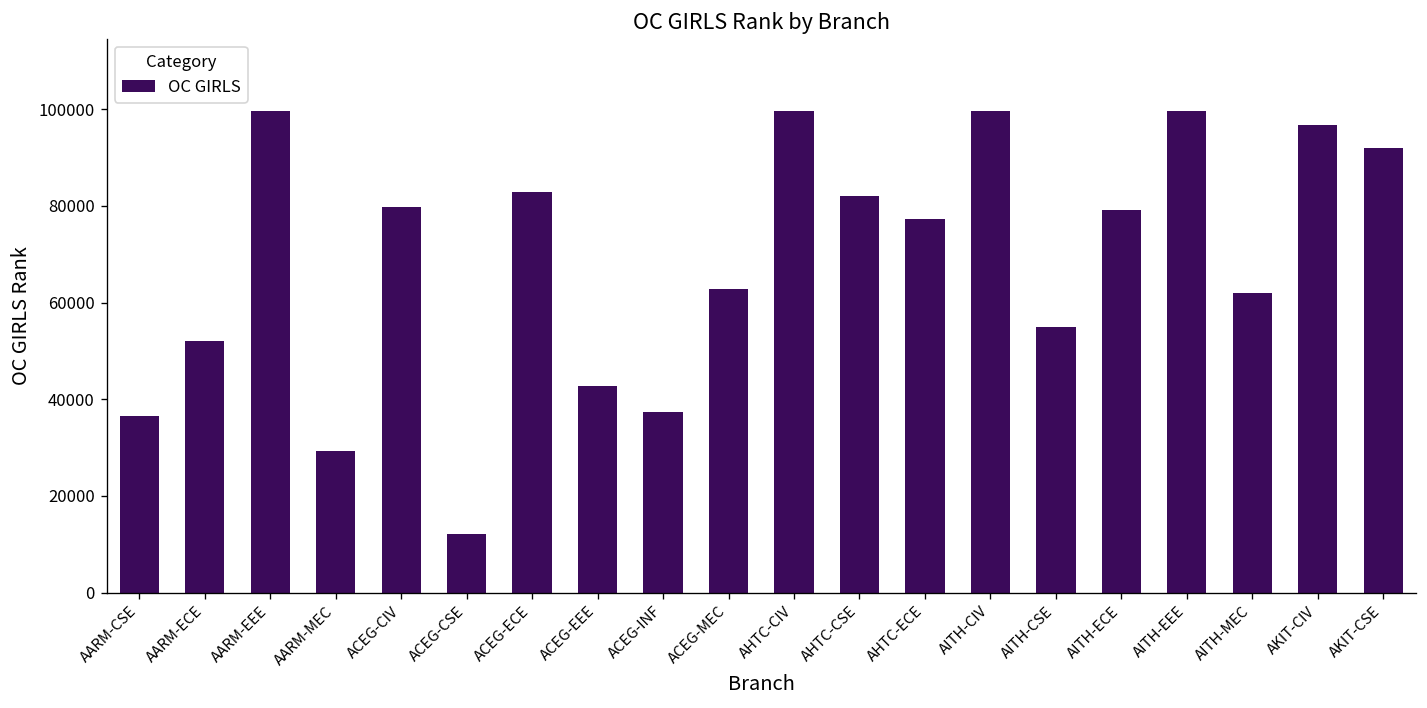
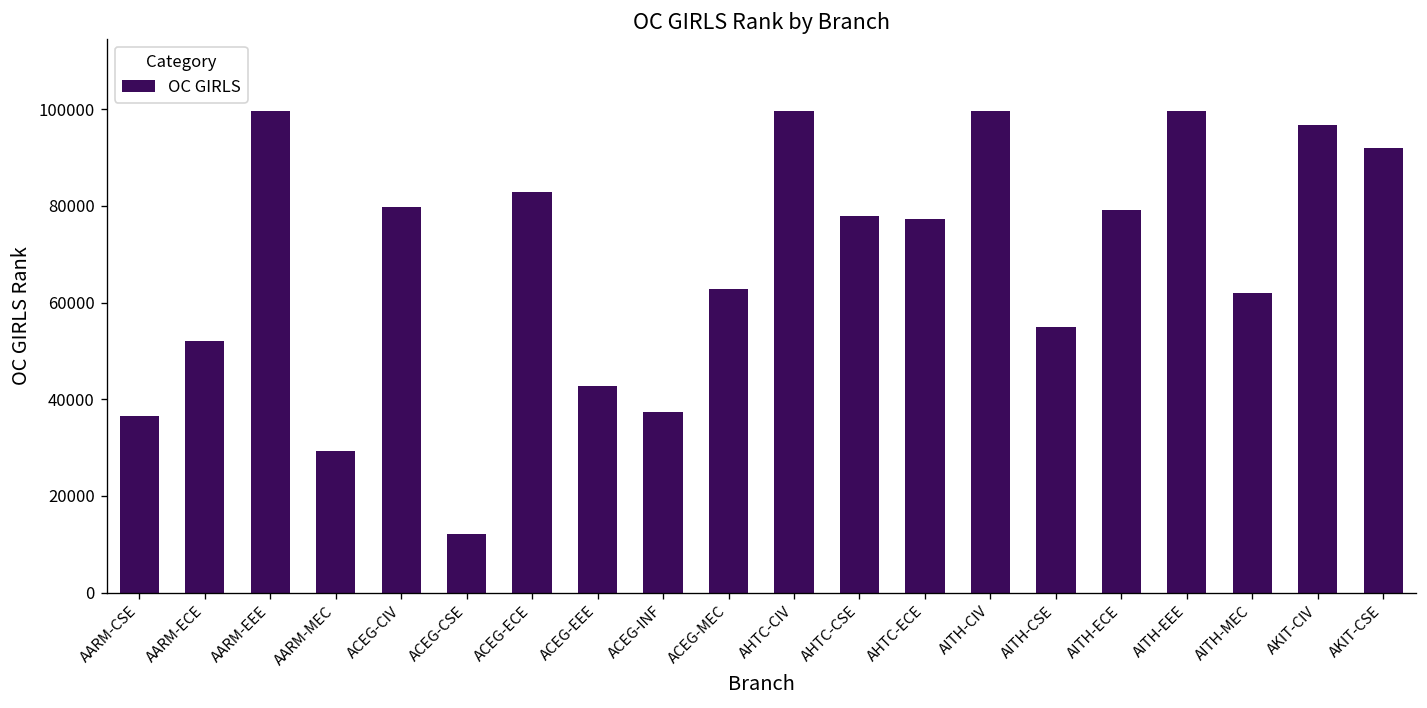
  {
    "AARM-CSE": 37000,
    "AARM-ECE": 52000,
    "AARM-EEE": 100000,
    "AARM-MEC": 29000,
    "ACEG-CIV": 80000,
    "ACEG-CSE": 12000,
    "ACEG-ECE": 83000,
    "ACEG-EEE": 43000,
    "ACEG-INF": 37000,
    "ACEG-MEC": 63000,
    "AHTC-CIV": 100000,
-   "AHTC-CSE": 82000,
+   "AHTC-CSE": 78000,
    "AHTC-ECE": 77000,
    "AITH-CIV": 100000,
    "AITH-CSE": 55000,
    "AITH-ECE": 79000,
    "AITH-EEE": 100000,
    "AITH-MEC": 62000,
    "AKIT-CIV": 97000,
    "AKIT-CSE": 92000
  }
